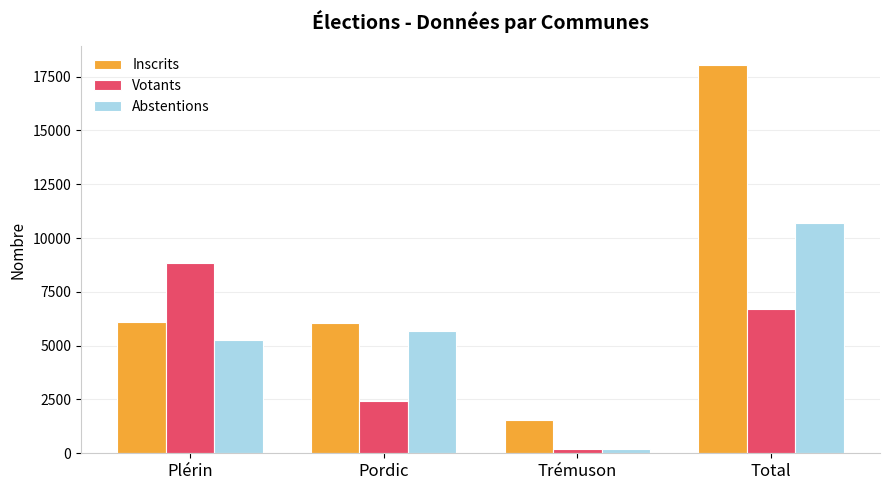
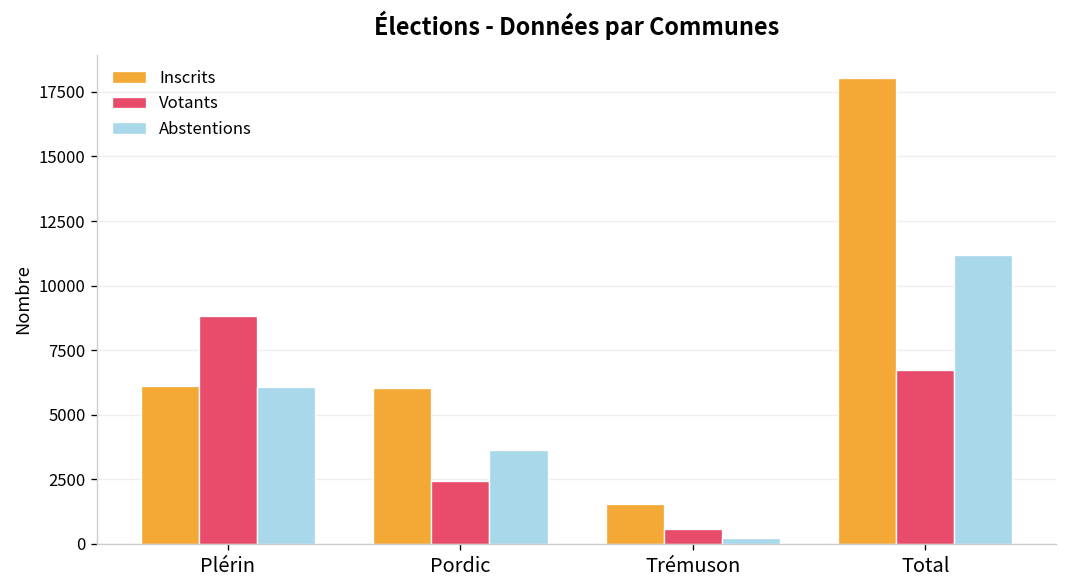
  {
    "Inscrits": {
      "Plérin": 6100,
      "Pordic": 6100,
      "Trémuson": 1500,
      "Total": 18000
    },
    "Votants": {
      "Plérin": 8800,
      "Pordic": 2400,
-     "Trémuson": 200,
+     "Trémuson": 600,
      "Total": 6700
    },
    "Abstentions": {
-     "Plérin": 5300,
-     "Pordic": 5700,
+     "Plérin": 6100,
+     "Pordic": 3600,
      "Trémuson": 200,
-     "Total": 10700
+     "Total": 11200
    }
  }
